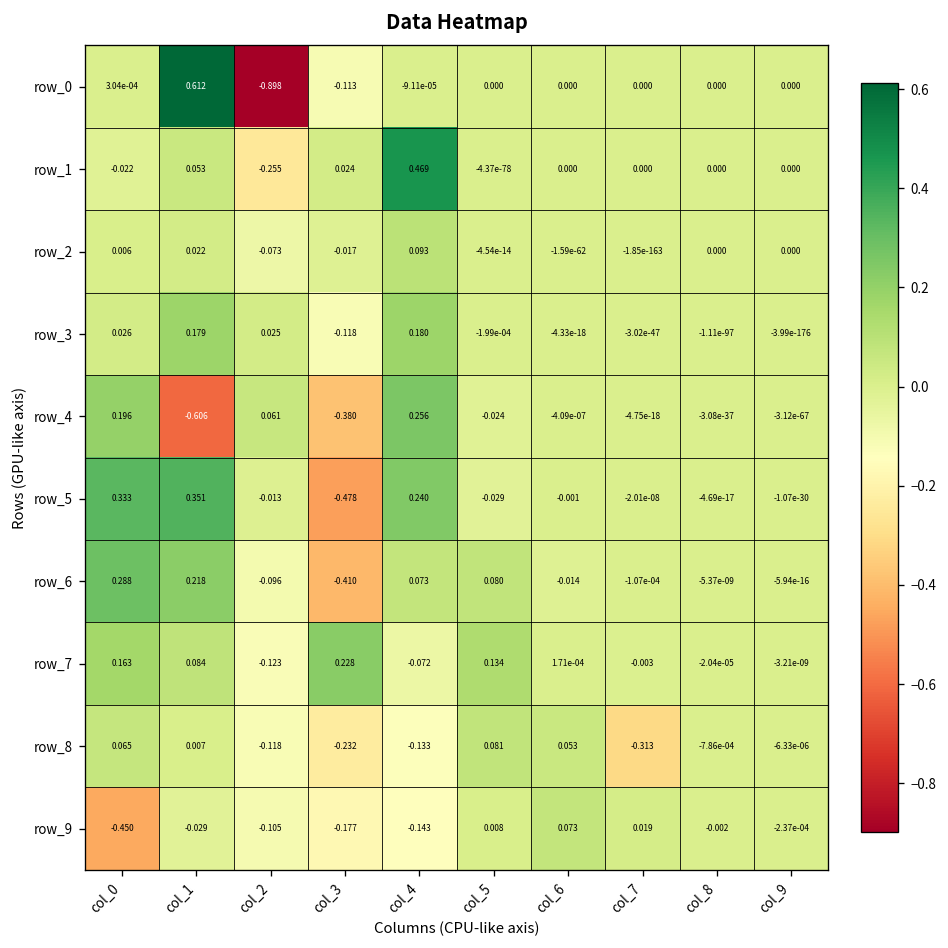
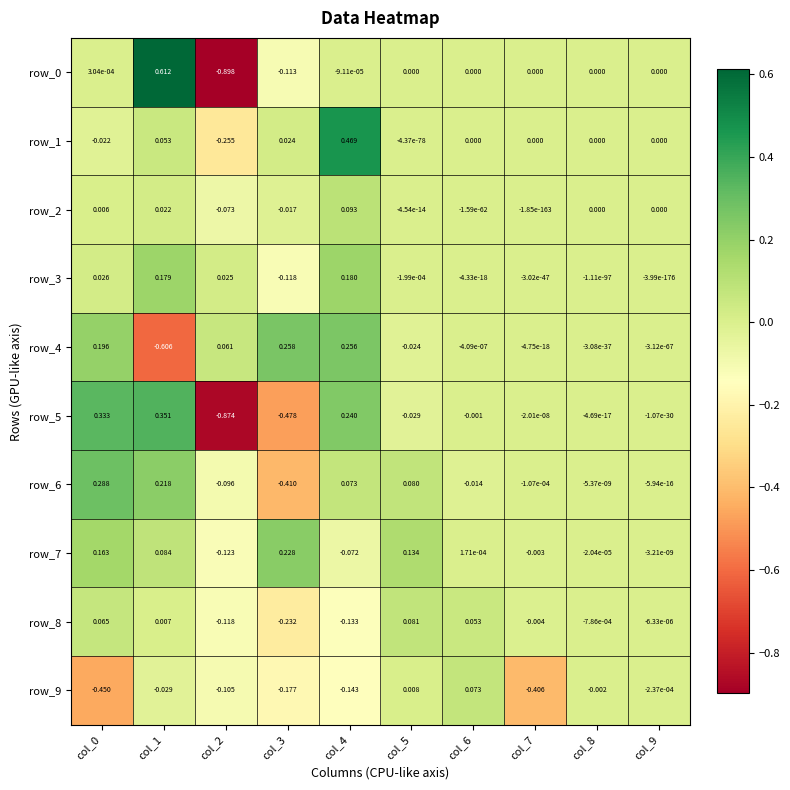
  {
    "row_0": {
      "col_0": "3.04e-04",
      "col_1": "0.612",
      "col_2": "-0.898",
      "col_3": "-0.113",
      "col_4": "-9.11e-05",
      "col_5": "0.000",
      "col_6": "0.000",
      "col_7": "0.000",
      "col_8": "0.000",
      "col_9": "0.000"
    },
    "row_1": {
      "col_0": "-0.022",
      "col_1": "0.053",
      "col_2": "-0.255",
      "col_3": "0.024",
      "col_4": "0.469",
      "col_5": "-4.37e-78",
      "col_6": "0.000",
      "col_7": "0.000",
      "col_8": "0.000",
      "col_9": "0.000"
    },
    "row_2": {
      "col_0": "0.006",
      "col_1": "0.022",
      "col_2": "-0.073",
      "col_3": "-0.017",
      "col_4": "0.093",
      "col_5": "-4.54e-14",
      "col_6": "-1.59e-62",
      "col_7": "-1.85e-163",
      "col_8": "0.000",
      "col_9": "0.000"
    },
    "row_3": {
      "col_0": "0.026",
      "col_1": "0.179",
      "col_2": "0.025",
      "col_3": "-0.118",
      "col_4": "0.180",
      "col_5": "-1.99e-04",
      "col_6": "-4.33e-18",
      "col_7": "-3.02e-47",
      "col_8": "-1.11e-97",
      "col_9": "-3.99e-176"
    },
    "row_4": {
      "col_0": "0.196",
      "col_1": "-0.606",
      "col_2": "0.061",
-     "col_3": "-0.380",
+     "col_3": "0.258",
      "col_4": "0.256",
      "col_5": "-0.024",
      "col_6": "-4.09e-07",
      "col_7": "-4.75e-18",
      "col_8": "-3.08e-37",
      "col_9": "-3.12e-67"
    },
    "row_5": {
      "col_0": "0.333",
      "col_1": "0.351",
-     "col_2": "-0.013",
+     "col_2": "-0.874",
      "col_3": "-0.478",
      "col_4": "0.240",
      "col_5": "-0.029",
      "col_6": "-0.001",
      "col_7": "-2.01e-08",
      "col_8": "-4.69e-17",
      "col_9": "-1.07e-30"
    },
    "row_6": {
      "col_0": "0.288",
      "col_1": "0.218",
      "col_2": "-0.096",
      "col_3": "-0.410",
      "col_4": "0.073",
      "col_5": "0.080",
      "col_6": "-0.014",
      "col_7": "-1.07e-04",
      "col_8": "-5.37e-09",
      "col_9": "-5.94e-16"
    },
    "row_7": {
      "col_0": "0.163",
      "col_1": "0.084",
      "col_2": "-0.123",
      "col_3": "0.228",
      "col_4": "-0.072",
      "col_5": "0.134",
      "col_6": "1.71e-04",
      "col_7": "-0.003",
      "col_8": "-2.04e-05",
      "col_9": "-3.21e-09"
    },
    "row_8": {
      "col_0": "0.065",
      "col_1": "0.007",
      "col_2": "-0.118",
      "col_3": "-0.232",
      "col_4": "-0.133",
      "col_5": "0.081",
      "col_6": "0.053",
-     "col_7": "-0.313",
+     "col_7": "-0.004",
      "col_8": "-7.86e-04",
      "col_9": "-6.33e-06"
    },
    "row_9": {
      "col_0": "-0.450",
      "col_1": "-0.029",
      "col_2": "-0.105",
      "col_3": "-0.177",
      "col_4": "-0.143",
      "col_5": "0.008",
      "col_6": "0.073",
-     "col_7": "0.019",
+     "col_7": "-0.406",
      "col_8": "-0.002",
      "col_9": "-2.37e-04"
    }
  }
